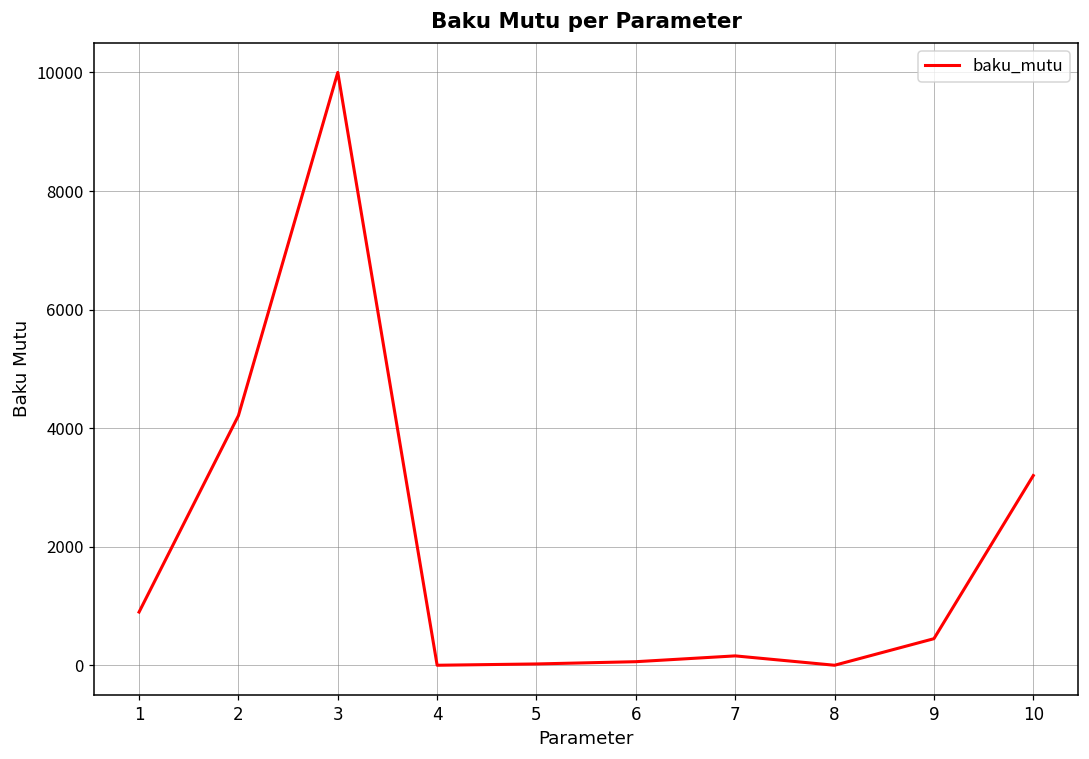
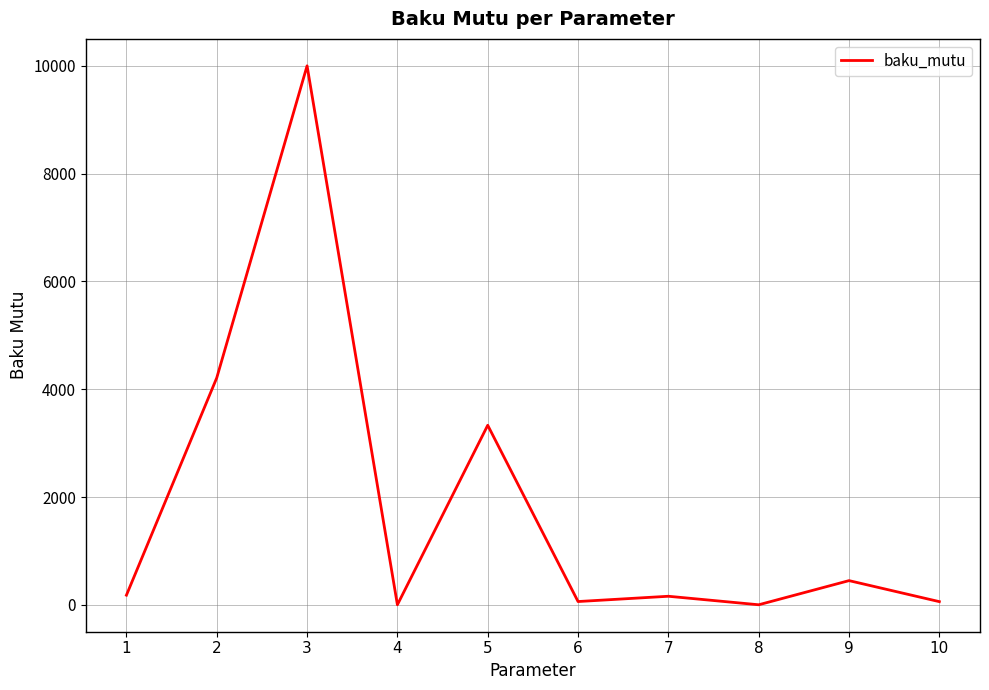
  {
-   "1": 900,
+   "1": 200,
    "2": 4200,
    "3": 10000,
    "4": 0,
-   "5": 0,
+   "5": 3300,
    "6": 100,
    "7": 200,
    "8": 0,
    "9": 500,
-   "10": 3200
+   "10": 100
  }
